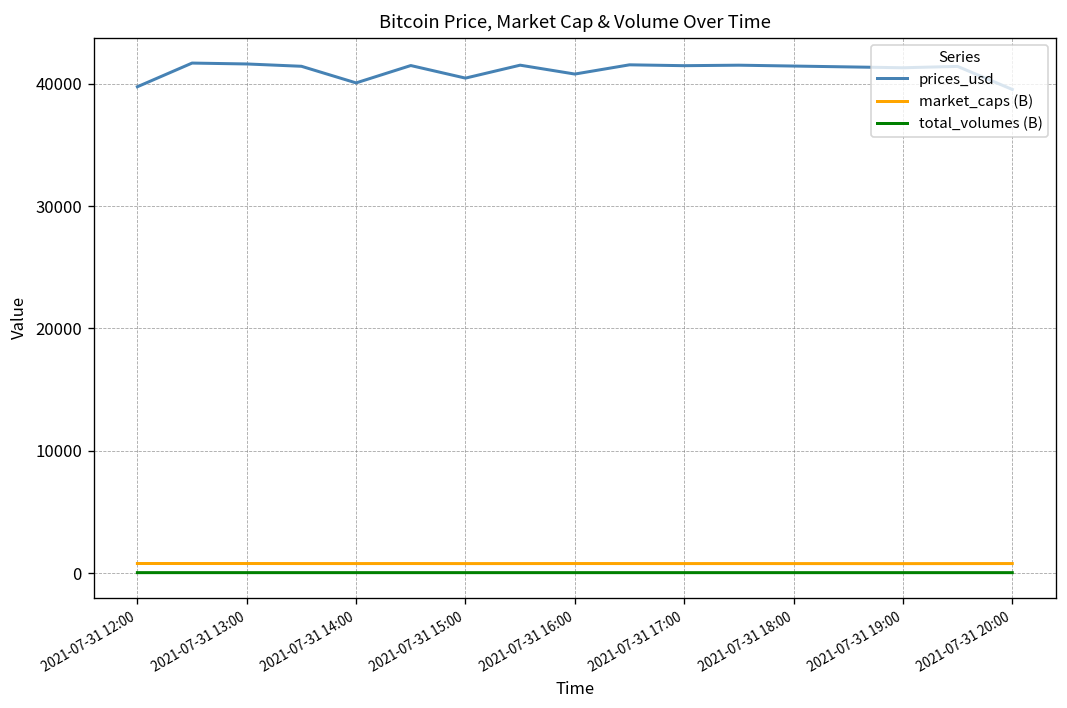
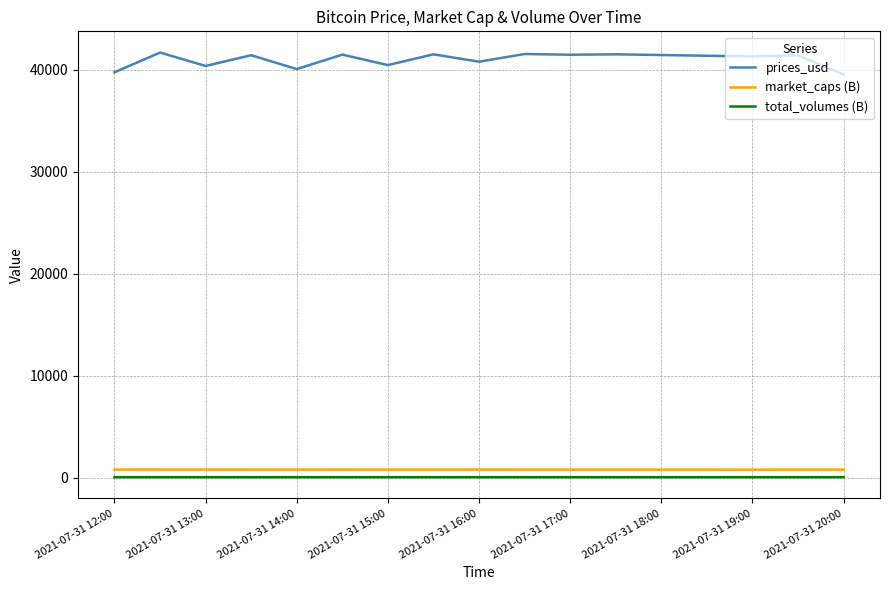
  {
    "prices_usd": {
      "2021-07-31 12:00": 39800,
-     "2021-07-31 13:00": 41600,
+     "2021-07-31 13:00": 40400,
      "2021-07-31 14:00": 40100,
      "2021-07-31 15:00": 40500,
      "2021-07-31 16:00": 40800,
      "2021-07-31 17:00": 41500,
      "2021-07-31 18:00": 41500
    },
    "market_caps (B)": {
      "2021-07-31 12:00": 800,
      "2021-07-31 13:00": 800,
      "2021-07-31 14:00": 800,
      "2021-07-31 15:00": 800,
      "2021-07-31 16:00": 800,
      "2021-07-31 17:00": 800,
      "2021-07-31 18:00": 800,
      "2021-07-31 19:00": 800,
      "2021-07-31 20:00": 800
    },
    "total_volumes (B)": {
      "2021-07-31 12:00": 0,
      "2021-07-31 13:00": 0,
      "2021-07-31 14:00": 0,
      "2021-07-31 15:00": 0,
      "2021-07-31 16:00": 0,
      "2021-07-31 17:00": 0,
      "2021-07-31 18:00": 0,
      "2021-07-31 19:00": 0,
      "2021-07-31 20:00": 0
    }
  }
